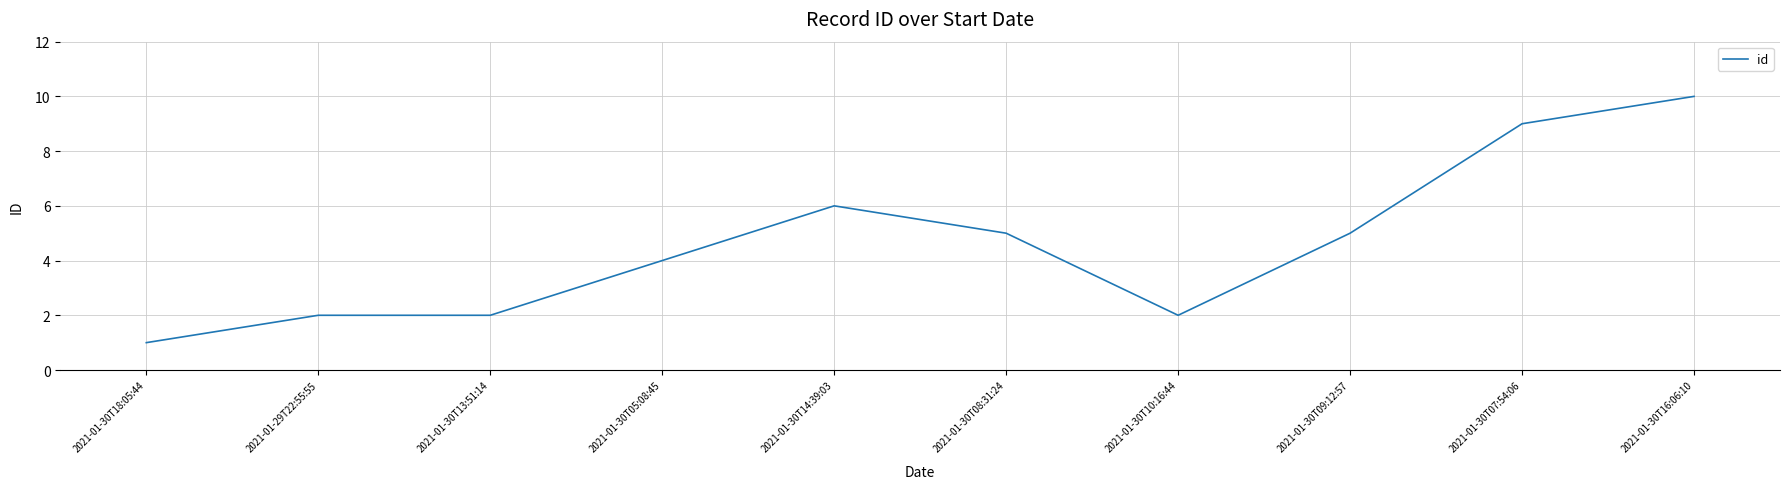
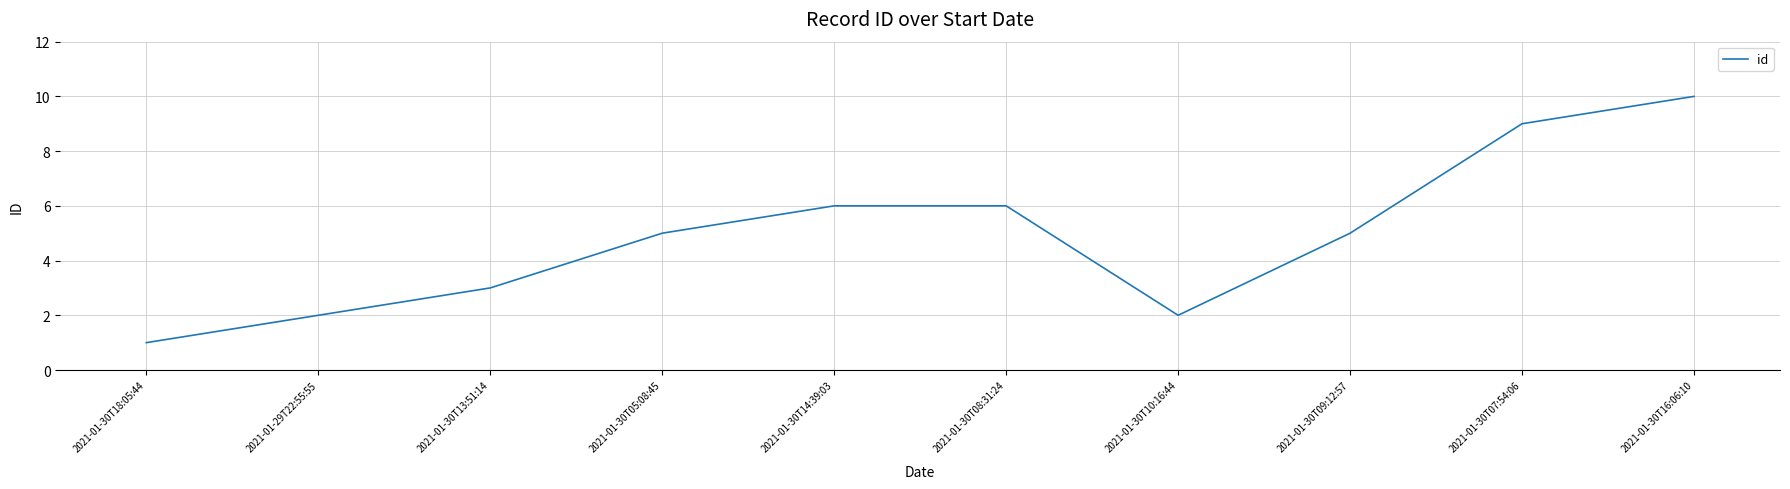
  {
    "2021-01-30T18:05:44": 1,
    "2021-01-29T22:55:55": 2,
-   "2021-01-30T13:51:14": 2,
-   "2021-01-30T05:08:45": 4,
+   "2021-01-30T13:51:14": 3,
+   "2021-01-30T05:08:45": 5,
    "2021-01-30T14:39:03": 6,
-   "2021-01-30T08:31:24": 5,
+   "2021-01-30T08:31:24": 6,
    "2021-01-30T10:16:44": 2,
    "2021-01-30T09:12:57": 5,
    "2021-01-30T07:54:06": 9,
    "2021-01-30T16:06:10": 10
  }
